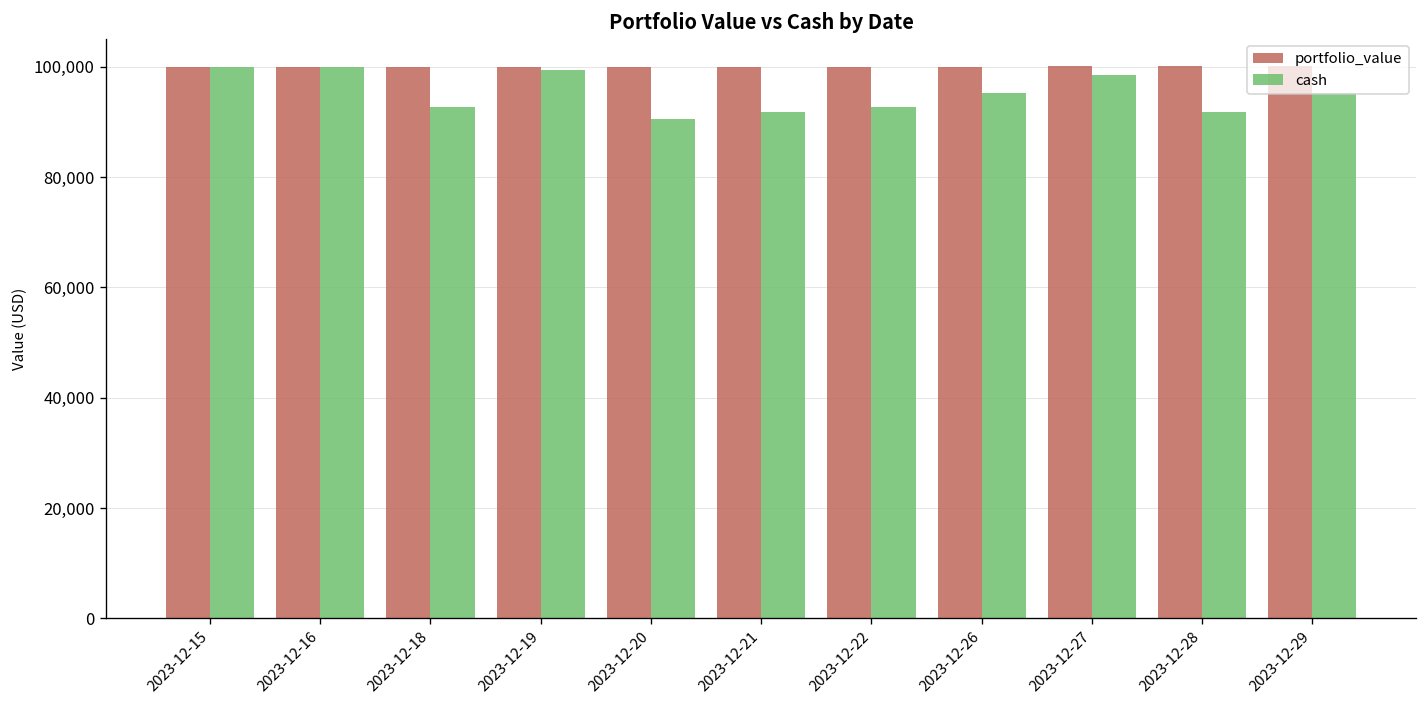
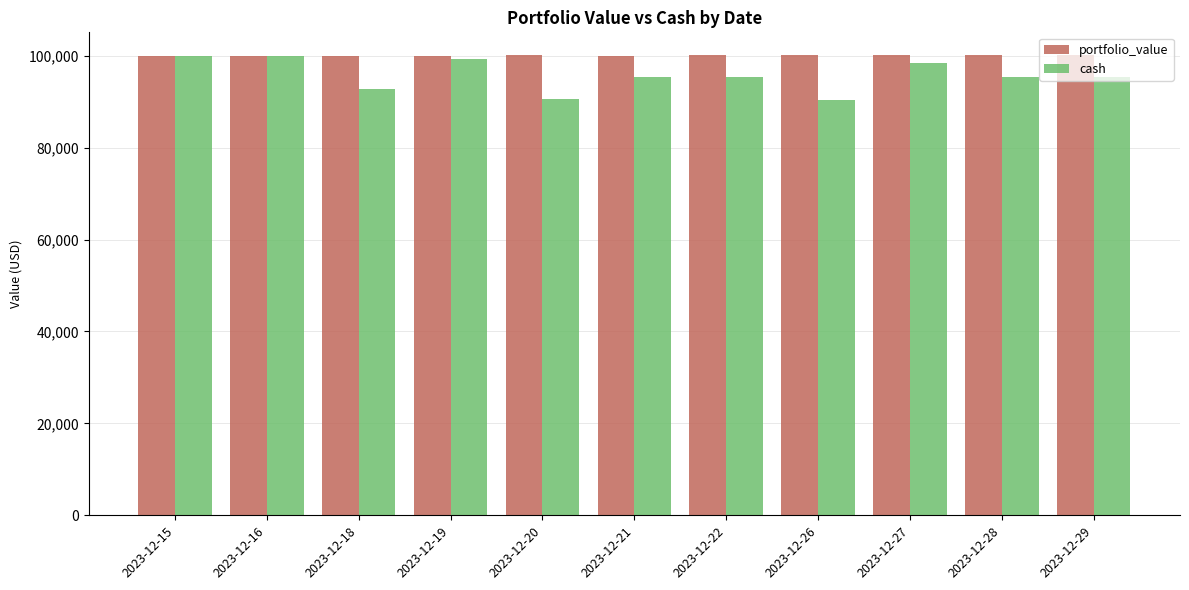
  {
    "portfolio_value": {
      "2023-12-15": "100,000",
      "2023-12-16": "100,000",
      "2023-12-18": "100,000",
      "2023-12-19": "100,000",
      "2023-12-20": "100,000",
      "2023-12-21": "100,000",
      "2023-12-22": "100,000",
      "2023-12-26": "100,000",
      "2023-12-27": "100,000",
      "2023-12-28": "100,000"
    },
    "cash": {
      "2023-12-15": "100,000",
      "2023-12-16": "100,000",
      "2023-12-18": "93,000",
      "2023-12-19": "99,000",
      "2023-12-20": "91,000",
-     "2023-12-21": "92,000",
-     "2023-12-22": "93,000",
-     "2023-12-26": "95,000",
+     "2023-12-21": "95,000",
+     "2023-12-22": "95,000",
+     "2023-12-26": "90,000",
      "2023-12-27": "98,000",
-     "2023-12-28": "92,000"
+     "2023-12-28": "95,000"
    }
  }
